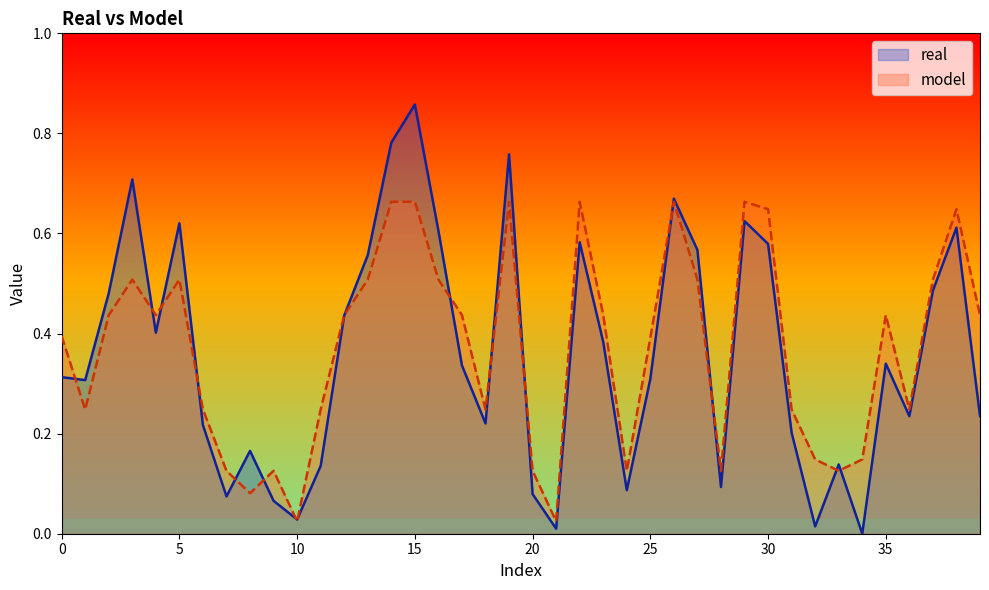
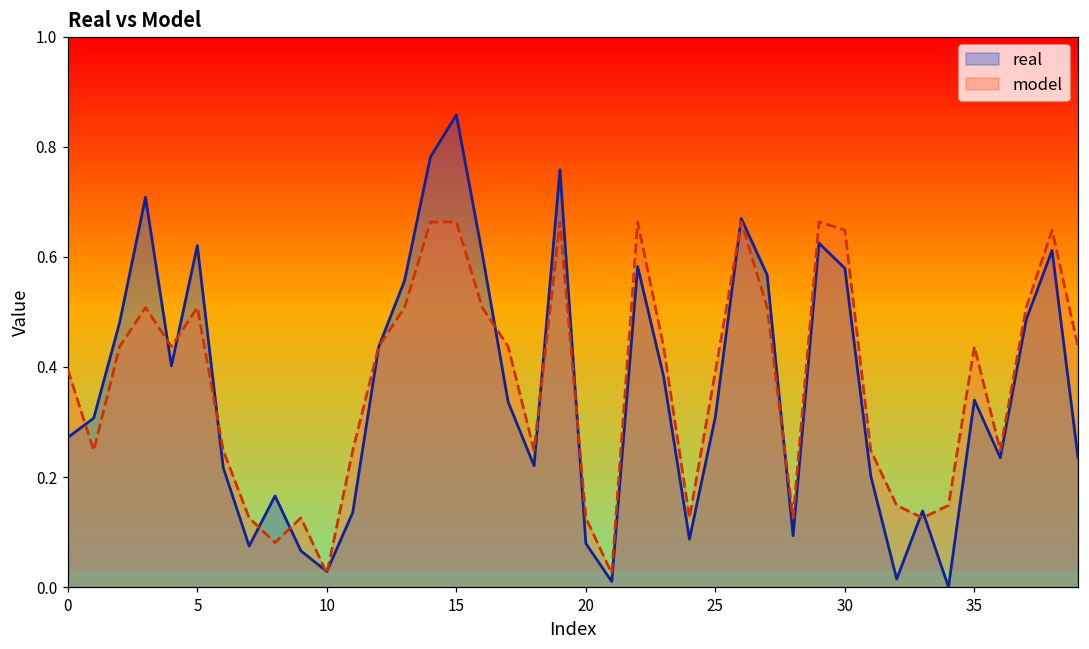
  {
    "real": {
-     "0": 0.31,
+     "0": 0.27,
      "5": 0.62,
      "15": 0.86,
      "20": 0.08,
      "25": 0.31,
      "30": 0.58,
      "35": 0.34
    },
    "model": {
      "0": 0.39,
      "5": 0.51,
      "15": 0.66,
      "20": 0.13,
      "25": 0.39,
      "30": 0.65,
      "35": 0.44
    }
  }
